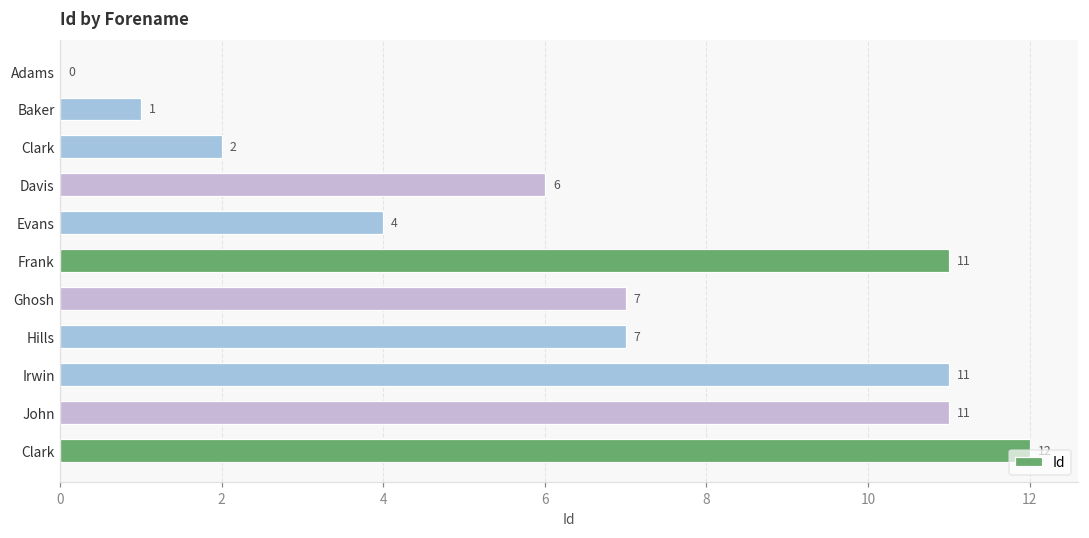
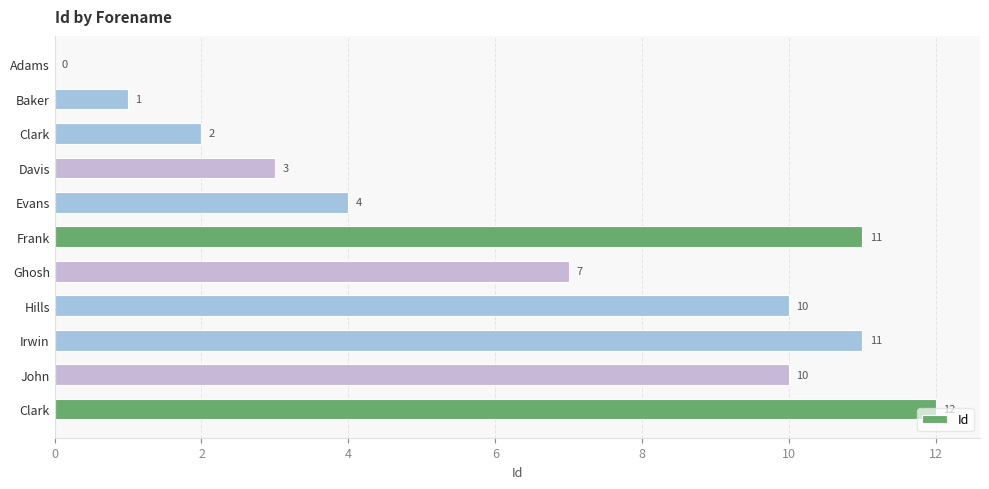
  {
    "Adams": 0,
    "Baker": 1,
-   "Davis": 6,
+   "Davis": 3,
    "Evans": 4,
    "Frank": 11,
    "Ghosh": 7,
-   "Hills": 7,
+   "Hills": 10,
    "Irwin": 11,
-   "John": 11
+   "John": 10
  }
